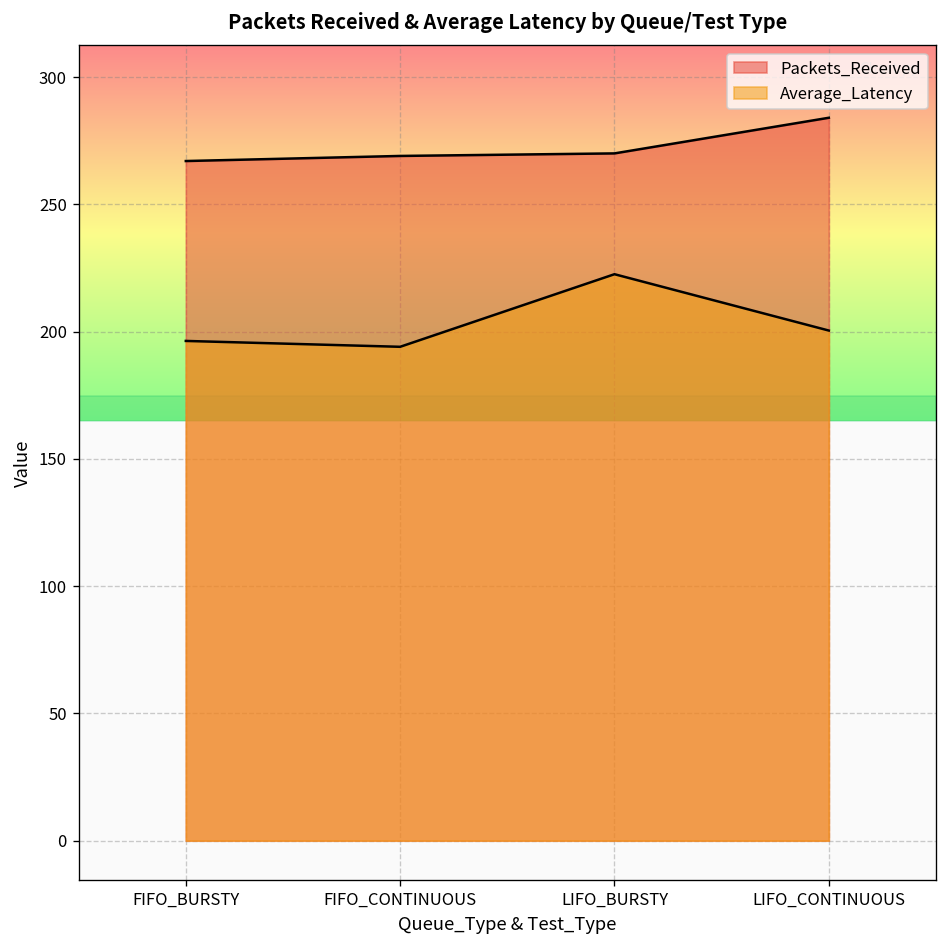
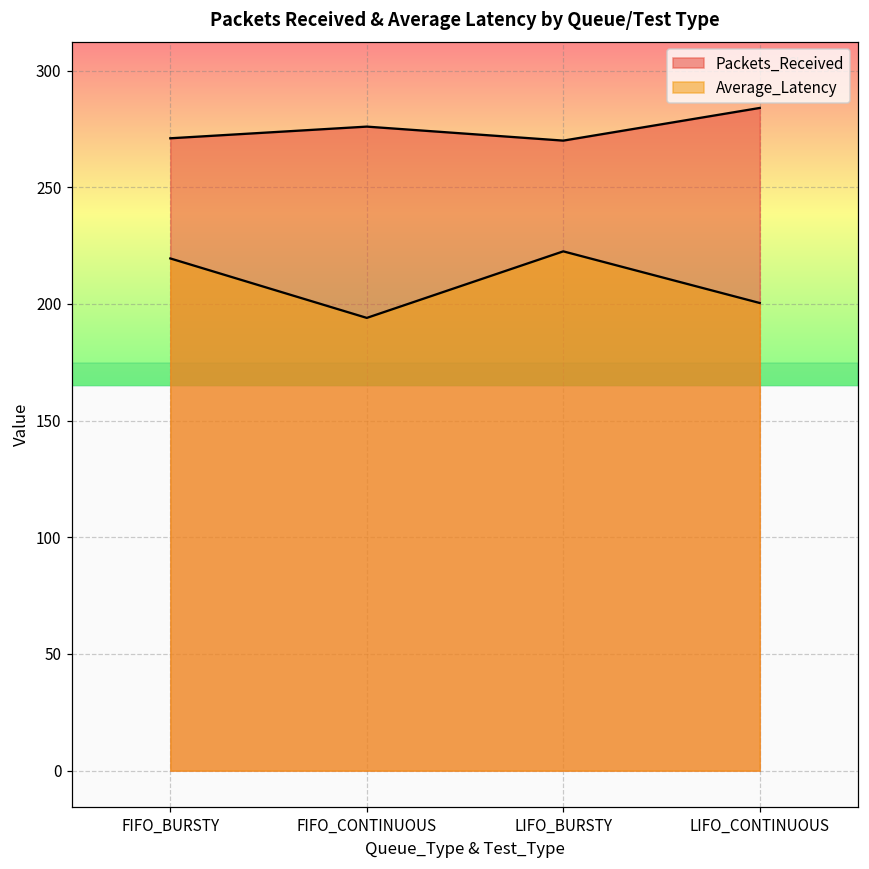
  {
    "Packets_Received": {
-     "FIFO_BURSTY": 267,
-     "FIFO_CONTINUOUS": 269,
+     "FIFO_BURSTY": 271,
+     "FIFO_CONTINUOUS": 276,
      "LIFO_BURSTY": 270,
      "LIFO_CONTINUOUS": 284
    },
    "Average_Latency": {
-     "FIFO_BURSTY": 196,
+     "FIFO_BURSTY": 220,
      "FIFO_CONTINUOUS": 194,
      "LIFO_BURSTY": 223,
      "LIFO_CONTINUOUS": 200
    }
  }
